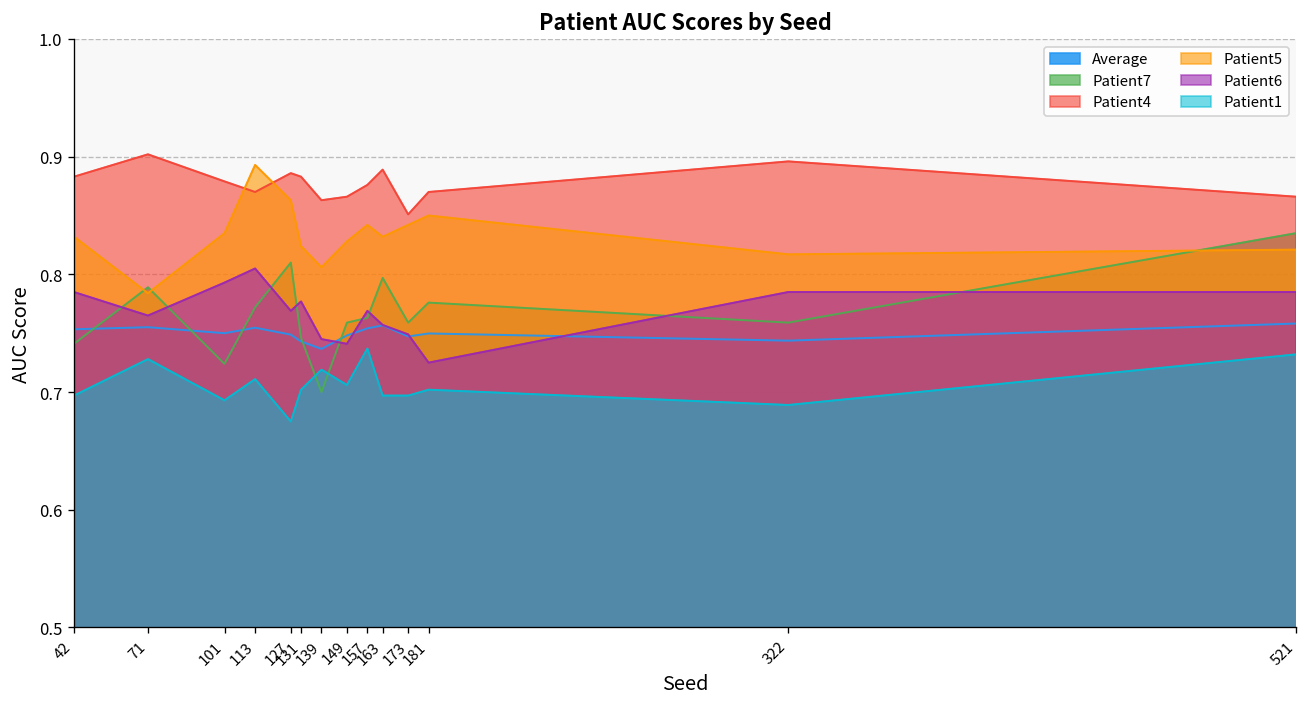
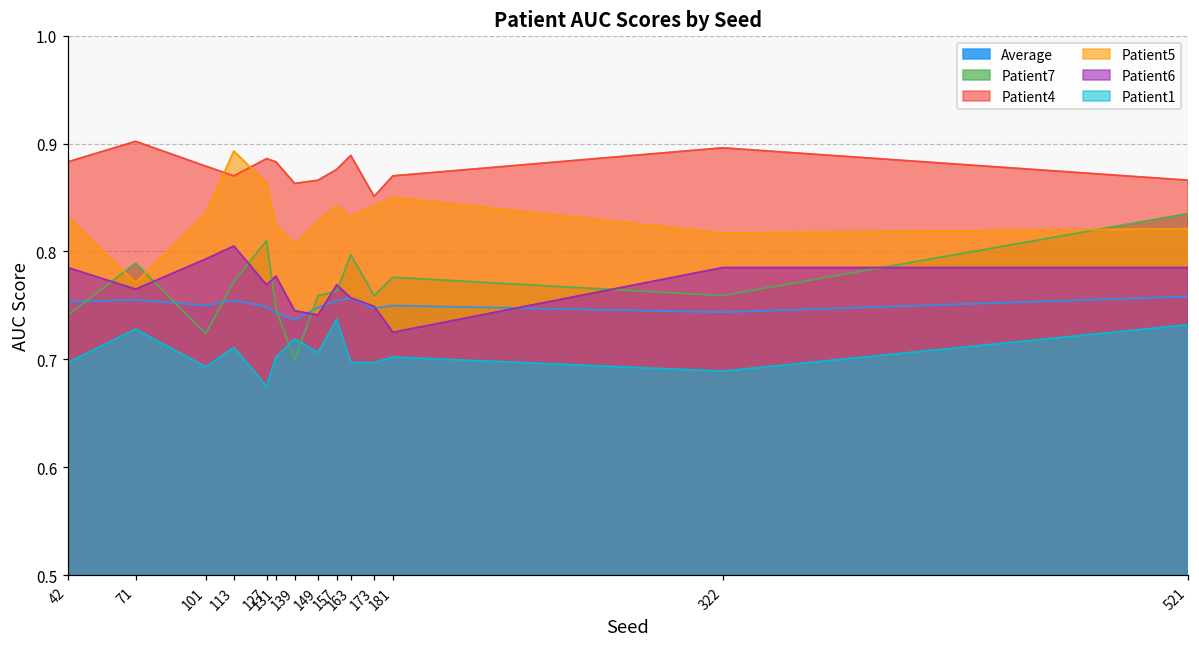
  {
    "Patient7": {
      "42": 0.74,
      "71": 0.79,
      "101": 0.72,
      "113": 0.77,
      "127": 0.81,
      "131": 0.75,
      "139": 0.70,
      "149": 0.76,
      "157": 0.76,
      "163": 0.80,
      "173": 0.76,
      "181": 0.78,
      "322": 0.76,
      "521": 0.84
    },
    "Patient4": {
      "42": 0.88,
      "71": 0.90,
      "101": 0.88,
      "113": 0.87,
      "127": 0.89,
      "131": 0.88,
      "139": 0.86,
      "149": 0.87,
      "157": 0.88,
      "163": 0.89,
      "173": 0.85,
      "181": 0.87,
      "322": 0.90,
      "521": 0.87
    },
    "Patient5": {
      "42": 0.83,
-     "71": 0.78,
+     "71": 0.77,
      "101": 0.84,
      "113": 0.89,
      "127": 0.86,
      "131": 0.82,
      "139": 0.81,
      "149": 0.83,
      "157": 0.84,
      "163": 0.83,
      "173": 0.84,
      "181": 0.85,
      "322": 0.82,
      "521": 0.82
    },
    "Patient6": {
      "42": 0.79,
      "71": 0.77,
      "101": 0.79,
      "113": 0.81,
      "127": 0.77,
      "131": 0.78,
      "139": 0.75,
      "149": 0.74,
      "157": 0.77,
      "181": 0.73,
      "322": 0.79,
      "521": 0.79
    }
  }
